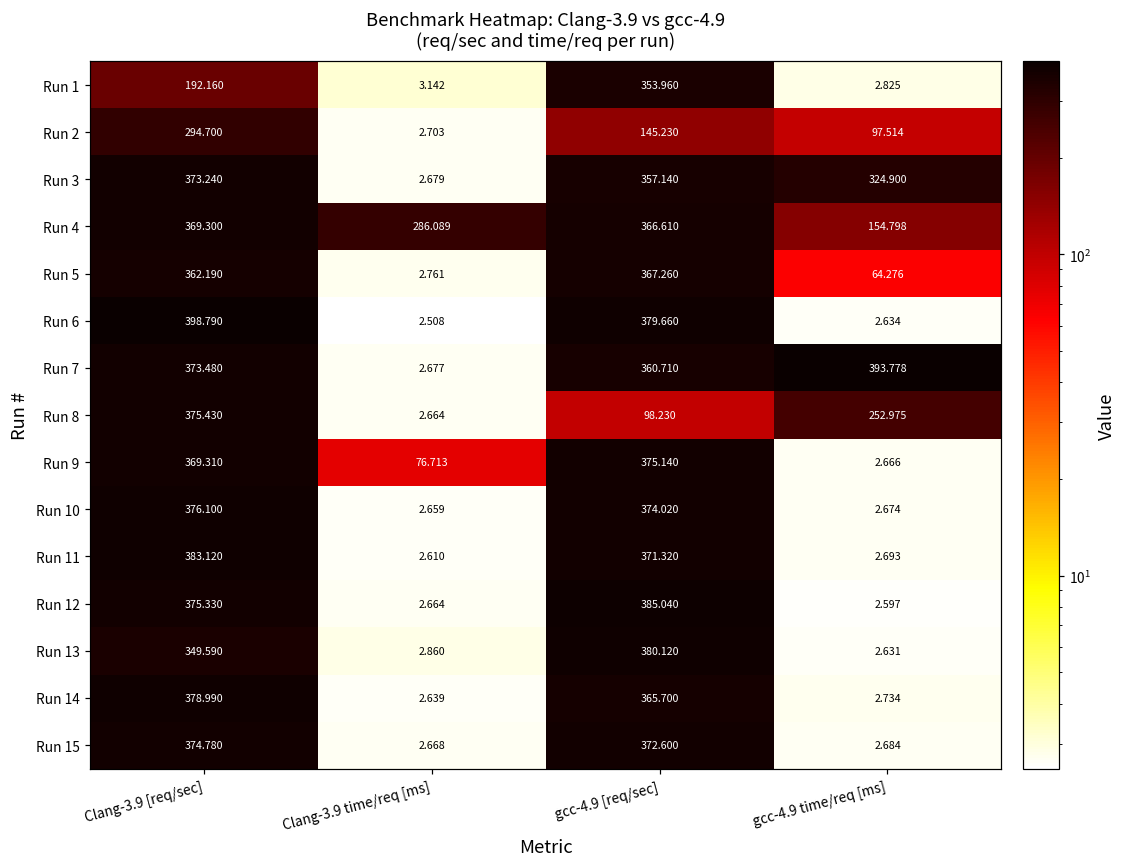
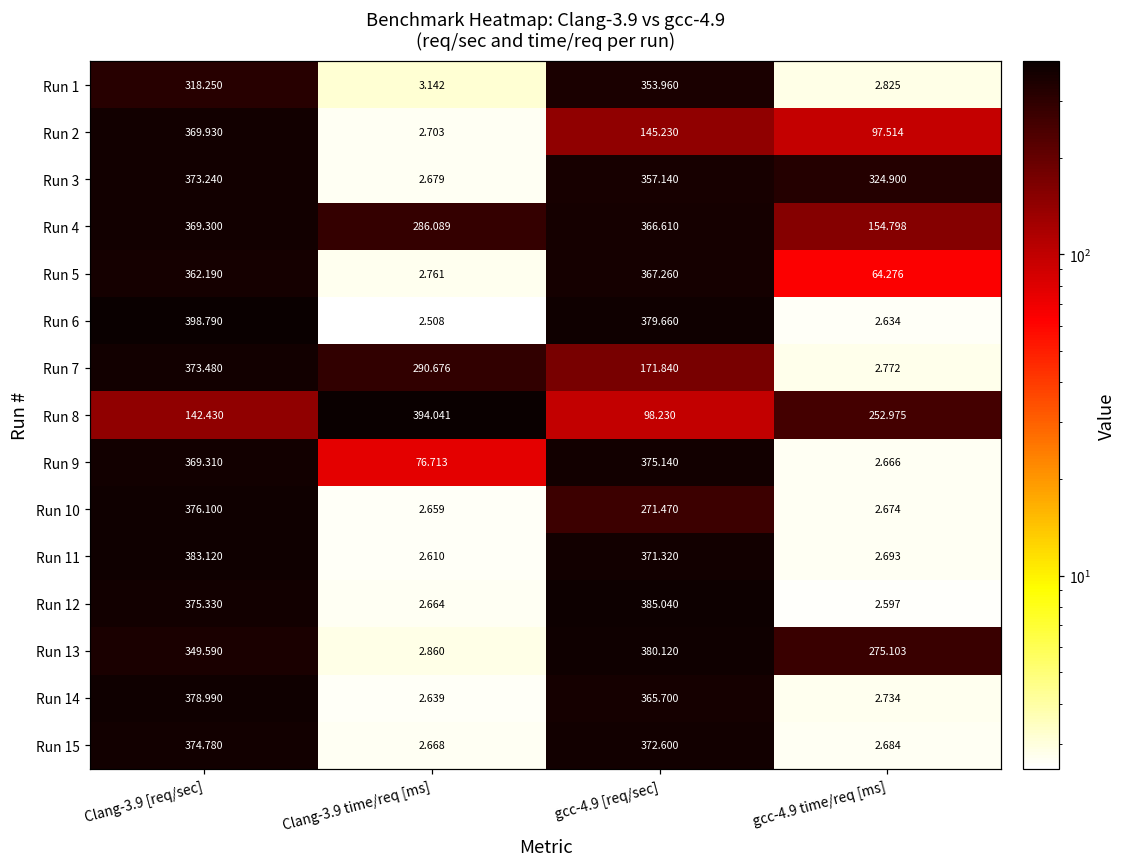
  {
    "Run 1": {
-     "Clang-3.9 [req/sec]": 192.160,
+     "Clang-3.9 [req/sec]": 318.250,
      "Clang-3.9 time/req [ms]": 3.142,
      "gcc-4.9 [req/sec]": 353.960,
      "gcc-4.9 time/req [ms]": 2.825
    },
    "Run 2": {
-     "Clang-3.9 [req/sec]": 294.700,
+     "Clang-3.9 [req/sec]": 369.930,
      "Clang-3.9 time/req [ms]": 2.703,
      "gcc-4.9 [req/sec]": 145.230,
      "gcc-4.9 time/req [ms]": 97.514
    },
    "Run 3": {
      "Clang-3.9 [req/sec]": 373.240,
      "Clang-3.9 time/req [ms]": 2.679,
      "gcc-4.9 [req/sec]": 357.140,
      "gcc-4.9 time/req [ms]": 324.900
    },
    "Run 4": {
      "Clang-3.9 [req/sec]": 369.300,
      "Clang-3.9 time/req [ms]": 286.089,
      "gcc-4.9 [req/sec]": 366.610,
      "gcc-4.9 time/req [ms]": 154.798
    },
    "Run 5": {
      "Clang-3.9 [req/sec]": 362.190,
      "Clang-3.9 time/req [ms]": 2.761,
      "gcc-4.9 [req/sec]": 367.260,
      "gcc-4.9 time/req [ms]": 64.276
    },
    "Run 6": {
      "Clang-3.9 [req/sec]": 398.790,
      "Clang-3.9 time/req [ms]": 2.508,
      "gcc-4.9 [req/sec]": 379.660,
      "gcc-4.9 time/req [ms]": 2.634
    },
    "Run 7": {
      "Clang-3.9 [req/sec]": 373.480,
-     "Clang-3.9 time/req [ms]": 2.677,
-     "gcc-4.9 [req/sec]": 360.710,
-     "gcc-4.9 time/req [ms]": 393.778
+     "Clang-3.9 time/req [ms]": 290.676,
+     "gcc-4.9 [req/sec]": 171.840,
+     "gcc-4.9 time/req [ms]": 2.772
    },
    "Run 8": {
-     "Clang-3.9 [req/sec]": 375.430,
-     "Clang-3.9 time/req [ms]": 2.664,
+     "Clang-3.9 [req/sec]": 142.430,
+     "Clang-3.9 time/req [ms]": 394.041,
      "gcc-4.9 [req/sec]": 98.230,
      "gcc-4.9 time/req [ms]": 252.975
    },
    "Run 9": {
      "Clang-3.9 [req/sec]": 369.310,
      "Clang-3.9 time/req [ms]": 76.713,
      "gcc-4.9 [req/sec]": 375.140,
      "gcc-4.9 time/req [ms]": 2.666
    },
    "Run 10": {
      "Clang-3.9 [req/sec]": 376.100,
      "Clang-3.9 time/req [ms]": 2.659,
-     "gcc-4.9 [req/sec]": 374.020,
+     "gcc-4.9 [req/sec]": 271.470,
      "gcc-4.9 time/req [ms]": 2.674
    },
    "Run 11": {
      "Clang-3.9 [req/sec]": 383.120,
      "Clang-3.9 time/req [ms]": 2.610,
      "gcc-4.9 [req/sec]": 371.320,
      "gcc-4.9 time/req [ms]": 2.693
    },
    "Run 12": {
      "Clang-3.9 [req/sec]": 375.330,
      "Clang-3.9 time/req [ms]": 2.664,
      "gcc-4.9 [req/sec]": 385.040,
      "gcc-4.9 time/req [ms]": 2.597
    },
    "Run 13": {
      "Clang-3.9 [req/sec]": 349.590,
      "Clang-3.9 time/req [ms]": 2.860,
      "gcc-4.9 [req/sec]": 380.120,
-     "gcc-4.9 time/req [ms]": 2.631
+     "gcc-4.9 time/req [ms]": 275.103
    },
    "Run 14": {
      "Clang-3.9 [req/sec]": 378.990,
      "Clang-3.9 time/req [ms]": 2.639,
      "gcc-4.9 [req/sec]": 365.700,
      "gcc-4.9 time/req [ms]": 2.734
    },
    "Run 15": {
      "Clang-3.9 [req/sec]": 374.780,
      "Clang-3.9 time/req [ms]": 2.668,
      "gcc-4.9 [req/sec]": 372.600,
      "gcc-4.9 time/req [ms]": 2.684
    }
  }
